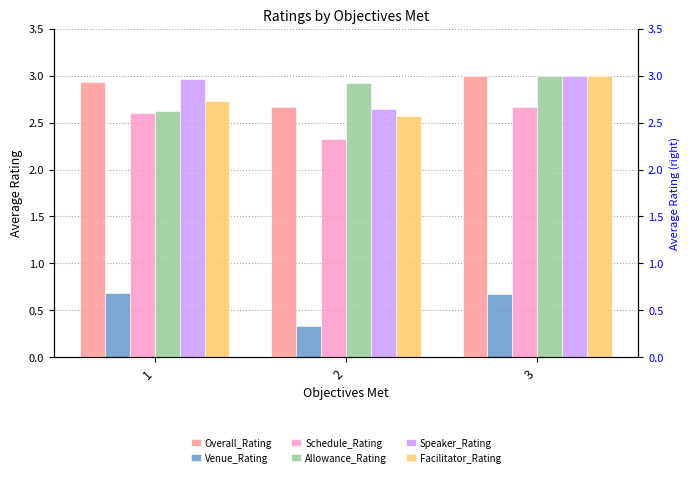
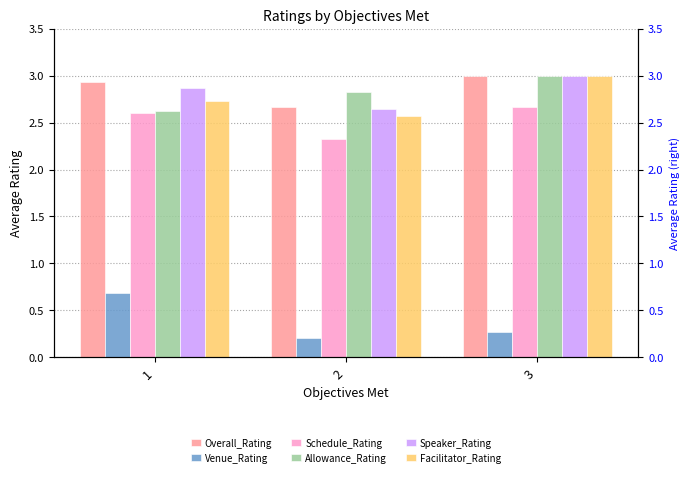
  {
    "Venue_Rating": {
      "1": 0.7,
-     "2": 0.3,
-     "3": 0.7
+     "2": 0.2,
+     "3": 0.3
    },
    "Allowance_Rating": {
      "1": 2.6,
-     "2": 2.9,
+     "2": 2.8,
      "3": 3.0
    },
    "Speaker_Rating": {
-     "1": 3.0,
+     "1": 2.9,
      "2": 2.6,
      "3": 3.0
    },
    "Facilitator_Rating": {
      "1": 2.7,
      "2": 2.6,
      "3": 3.0
    }
  }
